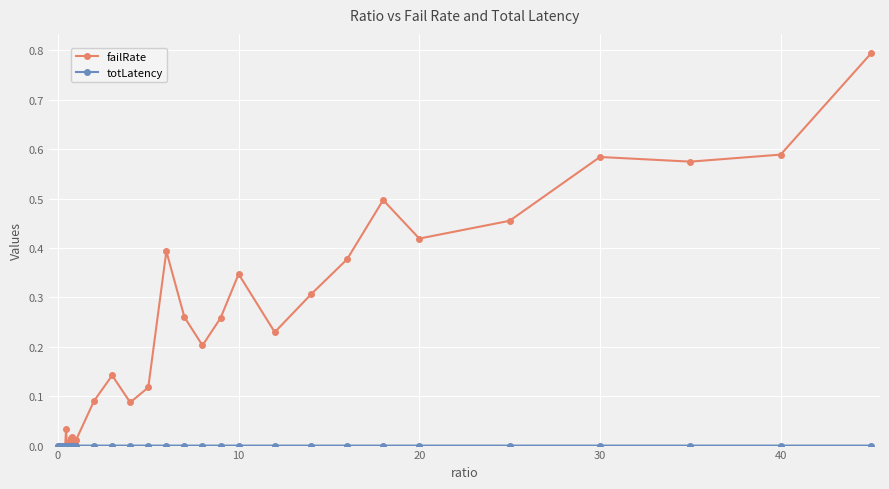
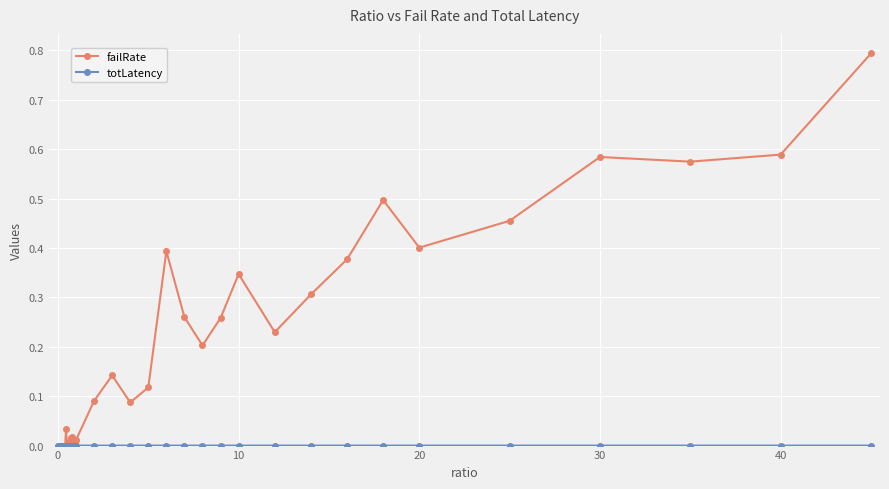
  {
    "failRate": {
      "10": 0.35,
-     "20": 0.42,
+     "20": 0.40,
      "30": 0.58,
      "40": 0.59
    },
    "totLatency": {
      "10": 0.00,
      "20": 0.00,
      "30": 0.00,
      "40": 0.00
    }
  }
